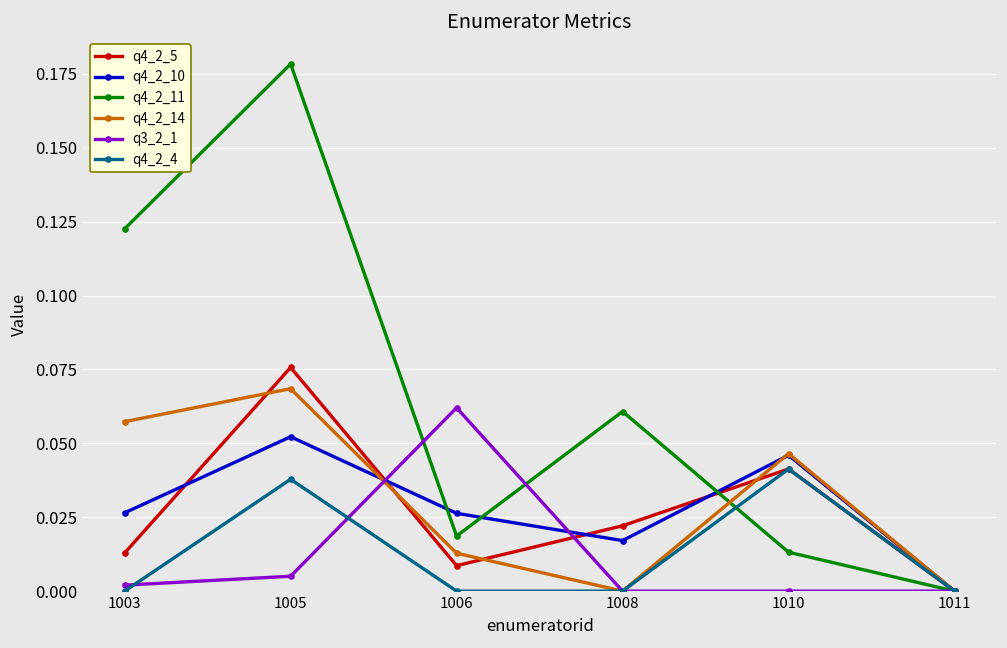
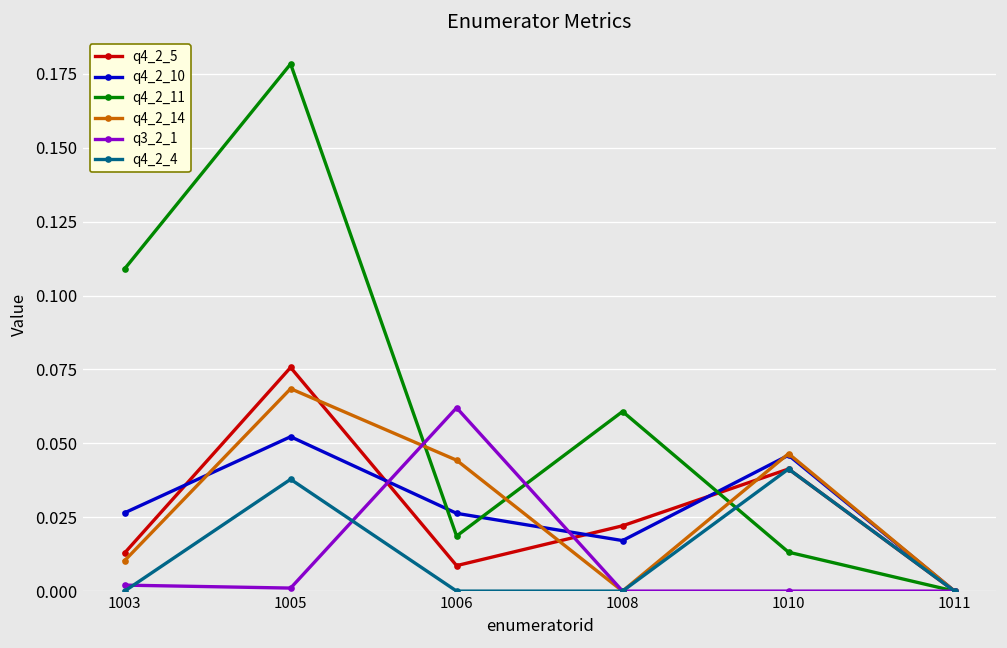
  {
    "q4_2_5": {
      "1003": 0.013,
      "1005": 0.076,
      "1006": 0.009,
      "1008": 0.022
    },
    "q4_2_10": {
      "1003": 0.026,
      "1005": 0.052,
      "1006": 0.026,
      "1008": 0.017
    },
    "q4_2_11": {
-     "1003": 0.123,
+     "1003": 0.109,
      "1005": 0.178,
      "1006": 0.019,
      "1008": 0.061,
      "1010": 0.013
    },
    "q4_2_14": {
-     "1003": 0.057,
+     "1003": 0.010,
      "1005": 0.068,
-     "1006": 0.013
+     "1006": 0.044
    },
    "q3_2_1": {
      "1003": 0.002,
-     "1005": 0.005,
+     "1005": 0.001,
      "1006": 0.062,
      "1010": 0.000
    },
    "q4_2_4": {
      "1003": 0.000,
      "1005": 0.038,
      "1006": 0.000
    }
  }
